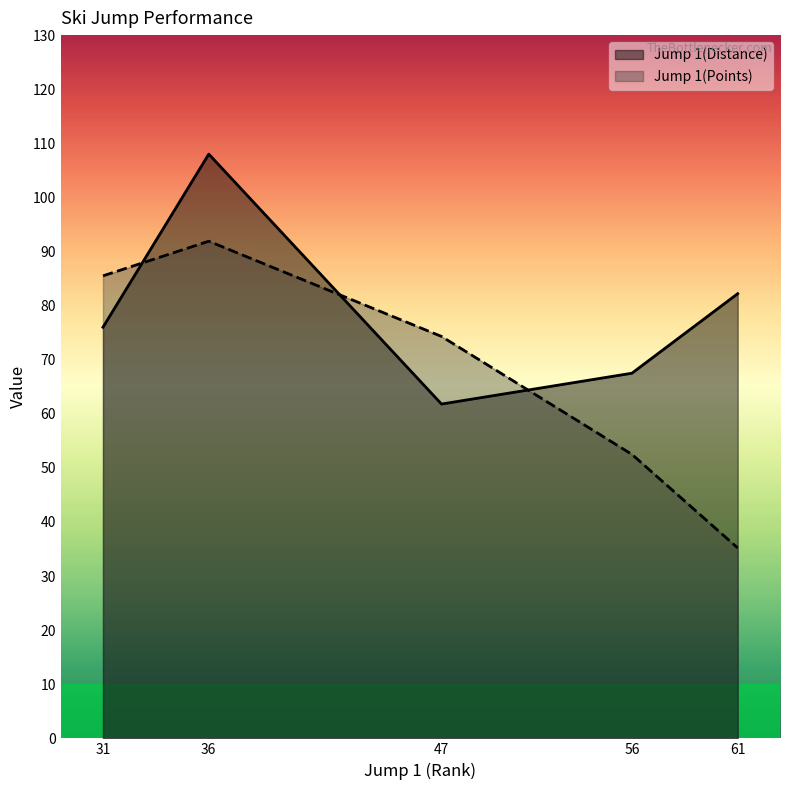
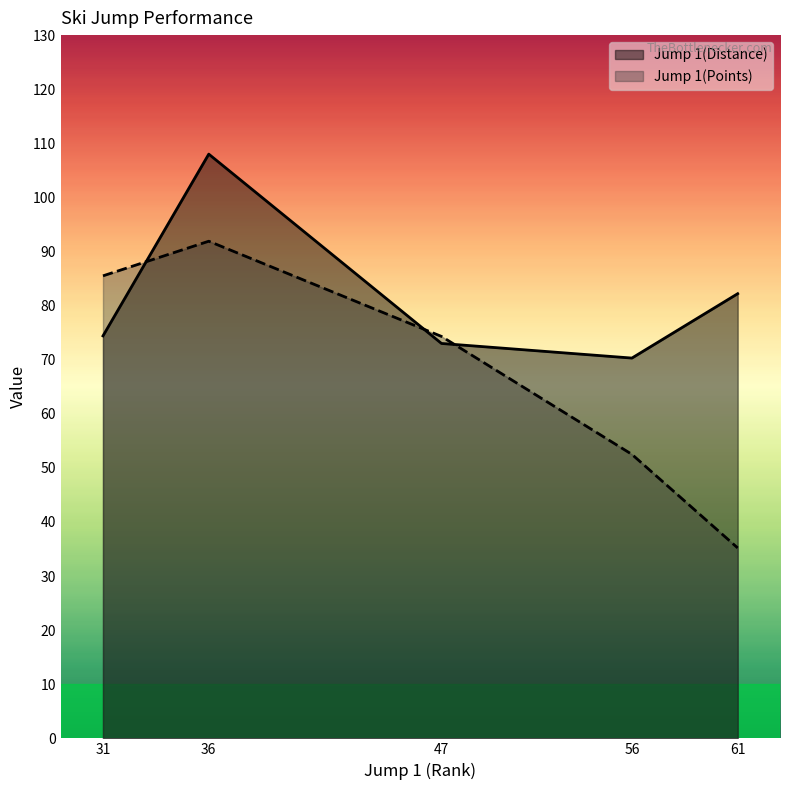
  {
    "Jump 1(Distance)": {
-     "31": 76,
+     "31": 74,
      "36": 108,
-     "47": 62,
-     "56": 68,
+     "47": 73,
+     "56": 70,
      "61": 82
    },
    "Jump 1(Points)": {
      "31": 86,
      "36": 92,
      "47": 74,
      "56": 53,
      "61": 35
    }
  }
